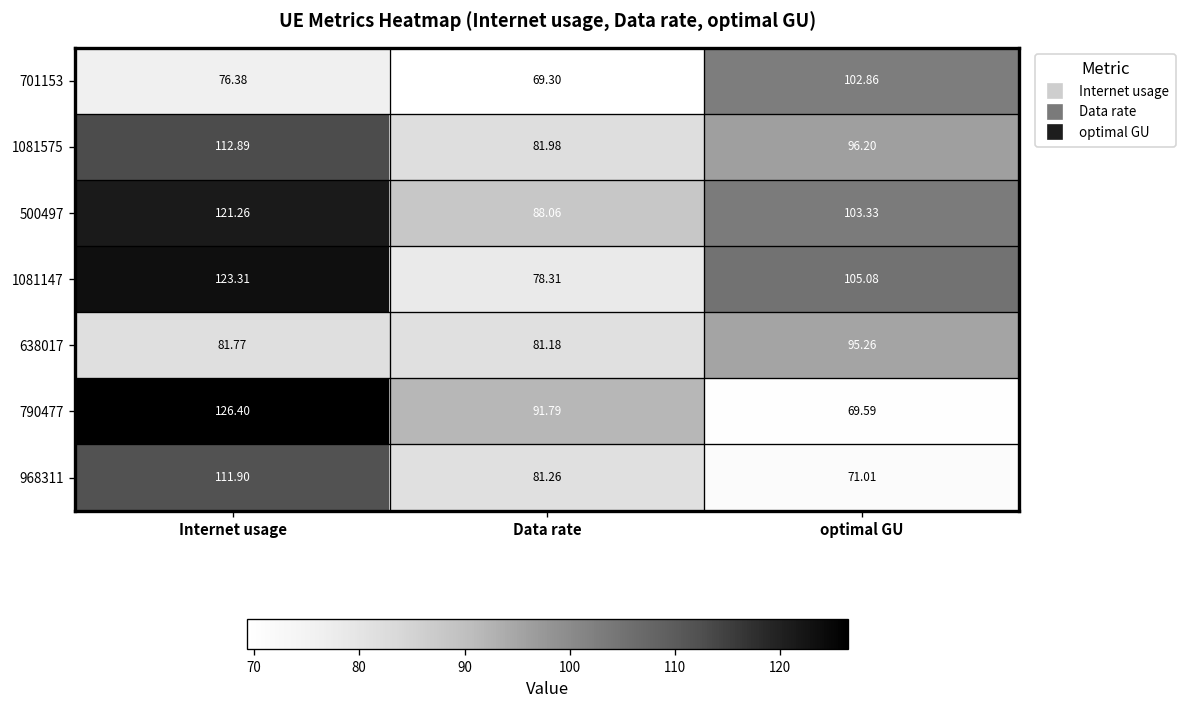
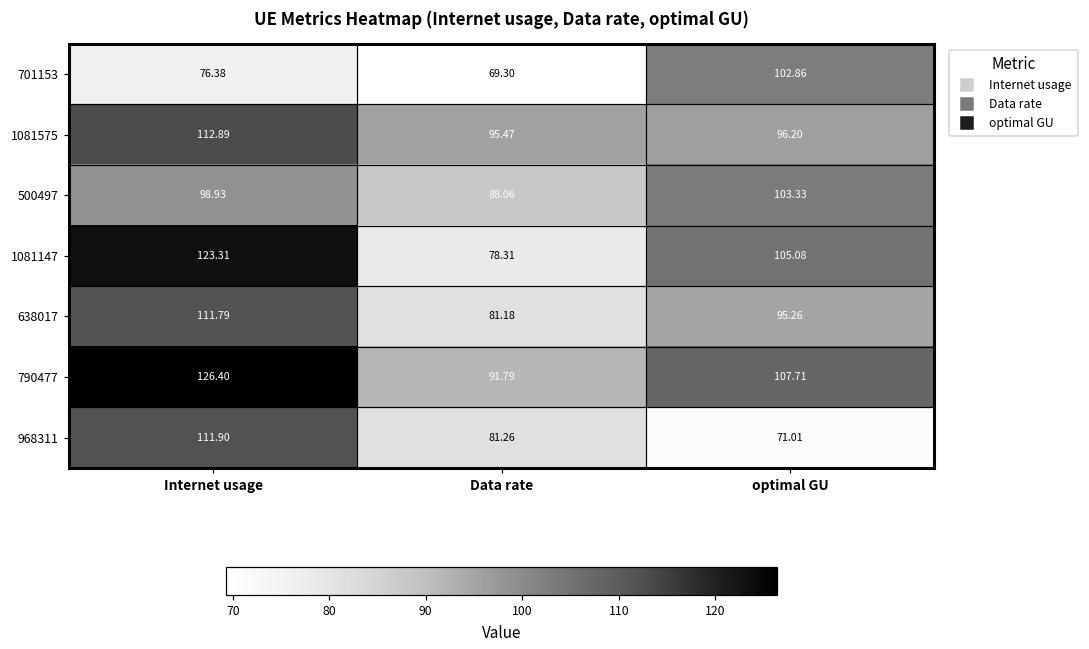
  {
    "701153": {
      "Internet usage": 76.38,
      "Data rate": 69.30,
      "optimal GU": 102.86
    },
    "1081575": {
      "Internet usage": 112.89,
-     "Data rate": 81.98,
+     "Data rate": 95.47,
      "optimal GU": 96.20
    },
    "500497": {
-     "Internet usage": 121.26,
+     "Internet usage": 98.93,
      "Data rate": 88.06,
      "optimal GU": 103.33
    },
    "1081147": {
      "Internet usage": 123.31,
      "Data rate": 78.31,
      "optimal GU": 105.08
    },
    "638017": {
-     "Internet usage": 81.77,
+     "Internet usage": 111.79,
      "Data rate": 81.18,
      "optimal GU": 95.26
    },
    "790477": {
      "Internet usage": 126.40,
      "Data rate": 91.79,
-     "optimal GU": 69.59
+     "optimal GU": 107.71
    },
    "968311": {
      "Internet usage": 111.90,
      "Data rate": 81.26,
      "optimal GU": 71.01
    }
  }
